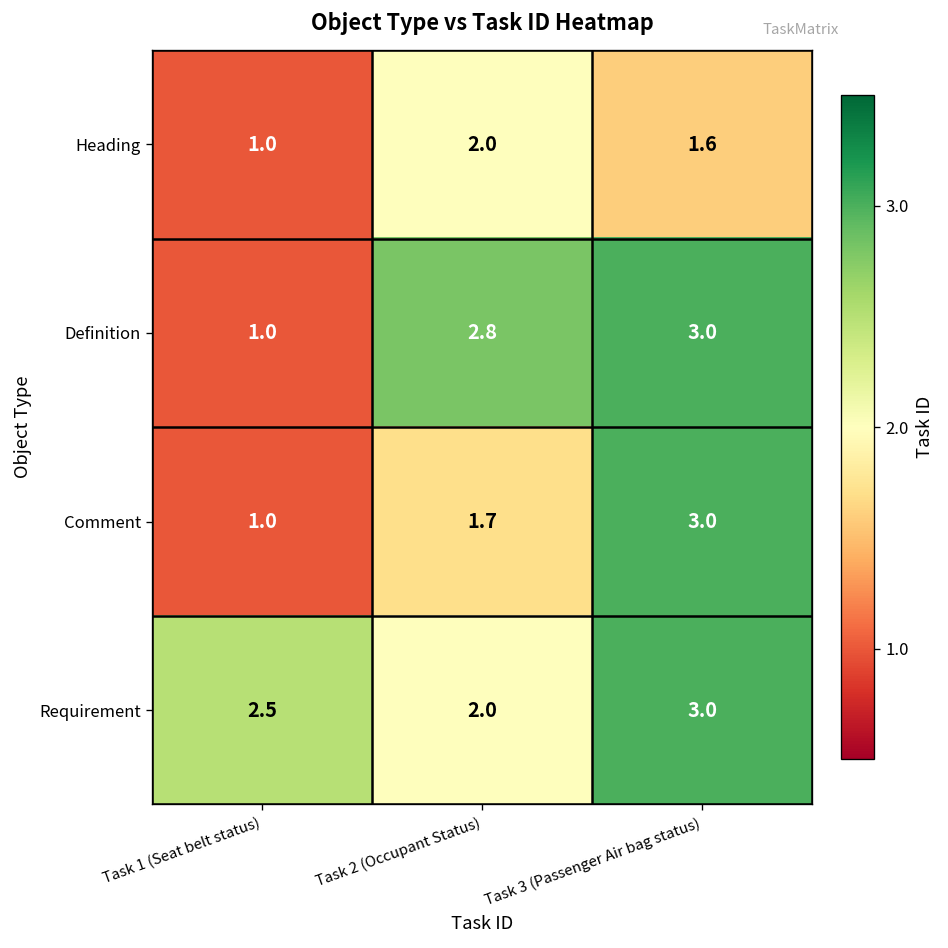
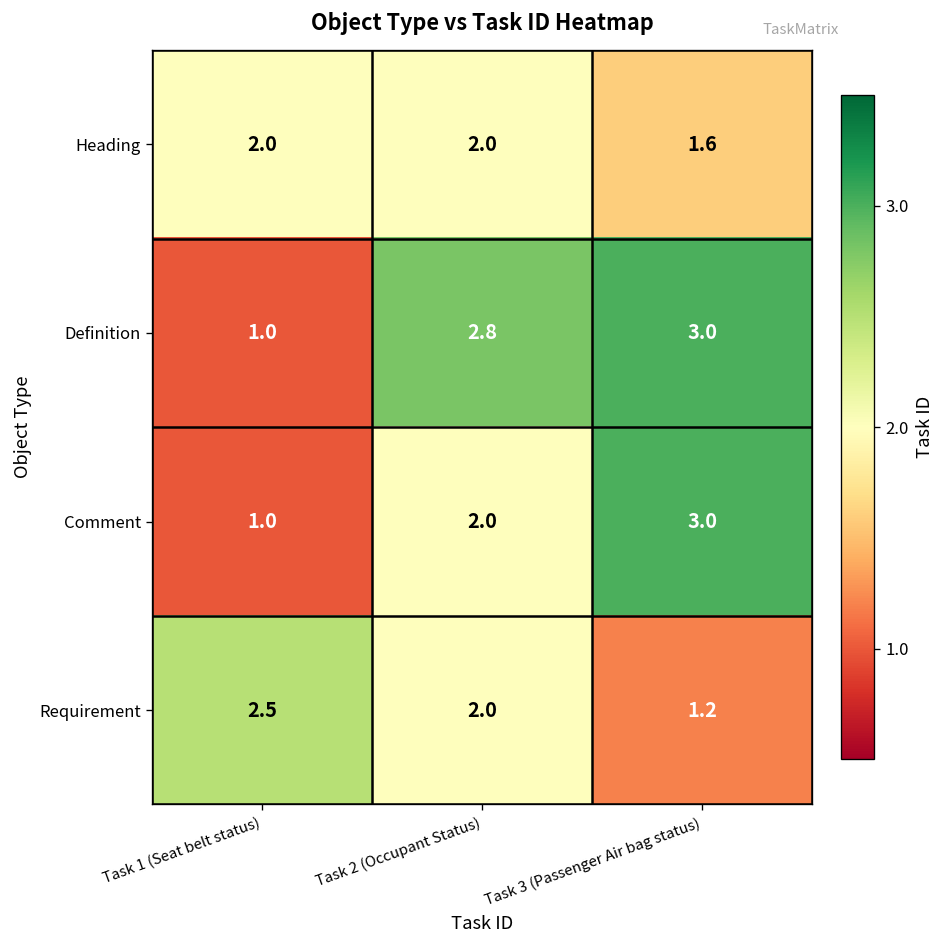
  {
    "Heading": {
-     "Task 1 (Seat belt status)": 1.0,
+     "Task 1 (Seat belt status)": 2.0,
      "Task 2 (Occupant Status)": 2.0,
      "Task 3 (Passenger Air bag status)": 1.6
    },
    "Definition": {
      "Task 1 (Seat belt status)": 1.0,
      "Task 2 (Occupant Status)": 2.8,
      "Task 3 (Passenger Air bag status)": 3.0
    },
    "Comment": {
      "Task 1 (Seat belt status)": 1.0,
-     "Task 2 (Occupant Status)": 1.7,
+     "Task 2 (Occupant Status)": 2.0,
      "Task 3 (Passenger Air bag status)": 3.0
    },
    "Requirement": {
      "Task 1 (Seat belt status)": 2.5,
      "Task 2 (Occupant Status)": 2.0,
-     "Task 3 (Passenger Air bag status)": 3.0
+     "Task 3 (Passenger Air bag status)": 1.2
    }
  }
